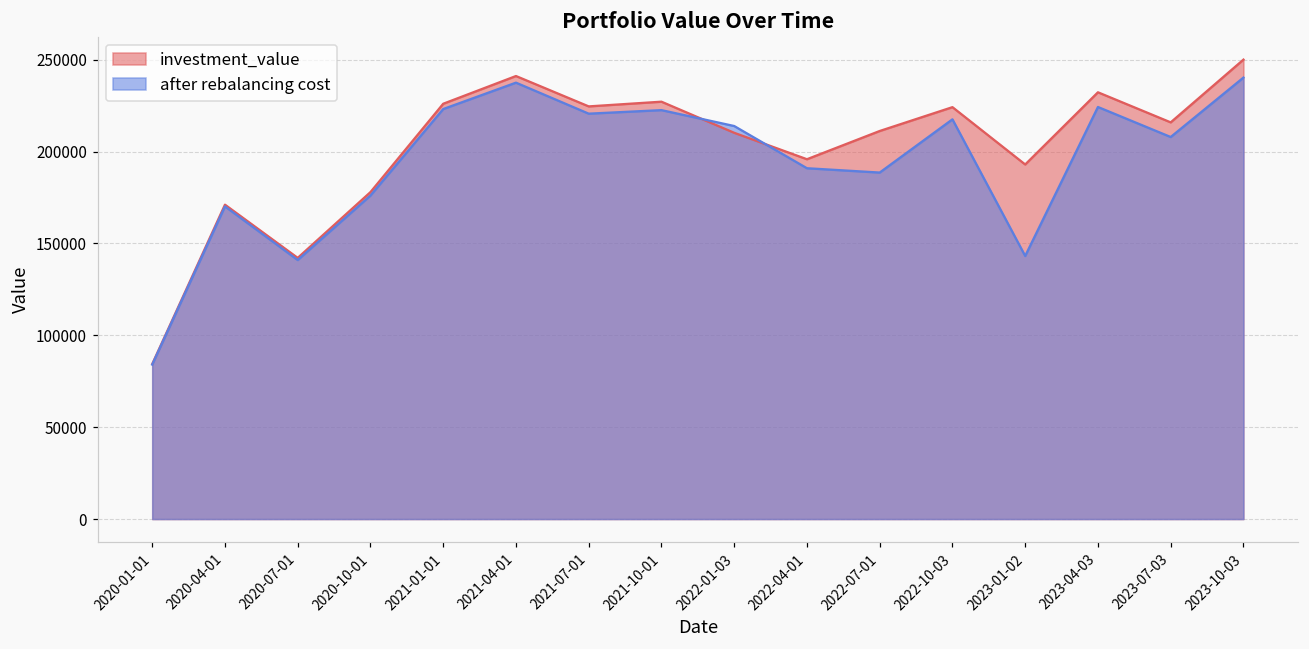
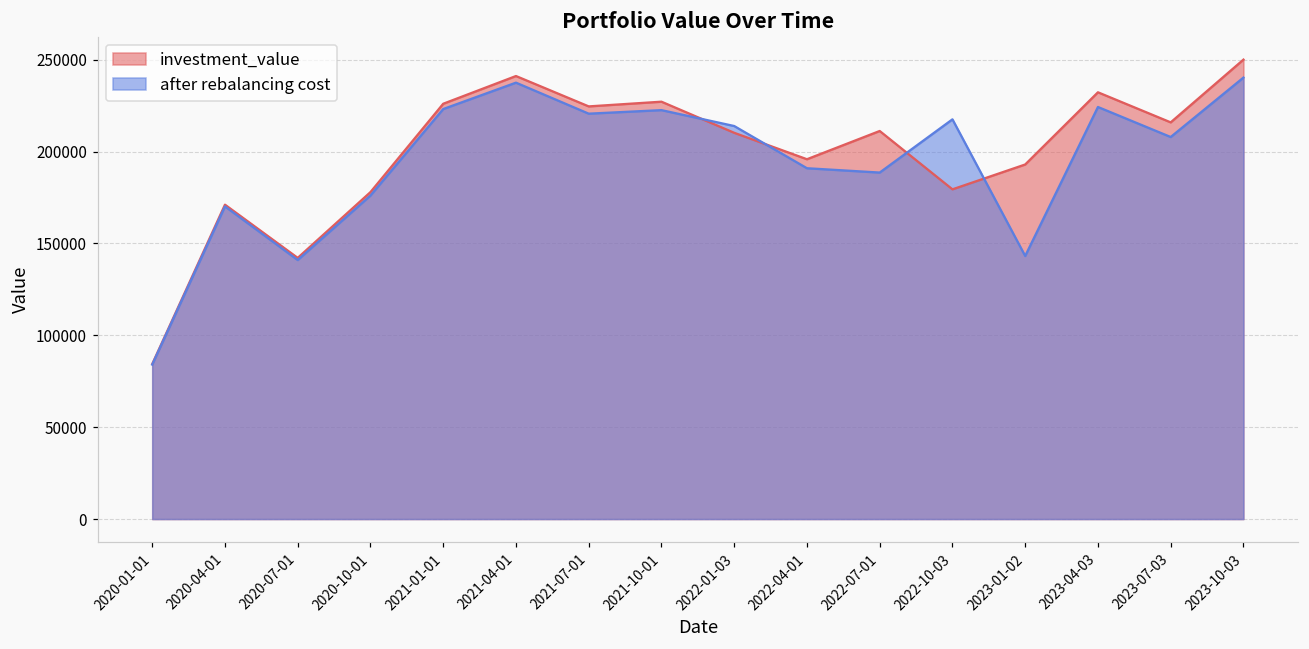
  {
    "investment_value": {
      "2020-10-01": 178000,
      "2021-01-01": 226000,
      "2021-04-01": 241000,
      "2021-07-01": 225000,
      "2021-10-01": 227000,
      "2022-01-03": 210000,
      "2022-04-01": 196000,
      "2022-07-01": 211000,
-     "2022-10-03": 224000,
+     "2022-10-03": 179000,
      "2023-01-02": 193000,
      "2023-04-03": 232000,
      "2023-07-03": 216000,
      "2023-10-03": 250000
    },
    "after rebalancing cost": {
      "2020-10-01": 176000,
      "2021-01-01": 223000,
      "2021-04-01": 238000,
      "2021-07-01": 221000,
      "2021-10-01": 223000,
      "2022-01-03": 214000,
      "2022-04-01": 191000,
      "2022-07-01": 189000,
      "2022-10-03": 218000,
      "2023-01-02": 143000,
      "2023-04-03": 224000,
      "2023-07-03": 208000,
      "2023-10-03": 240000
    }
  }
